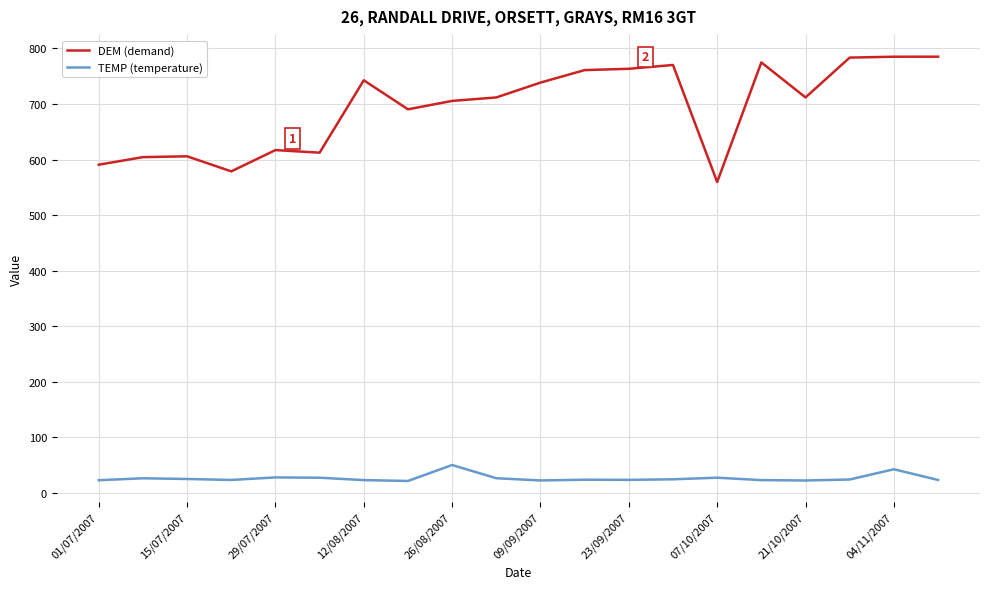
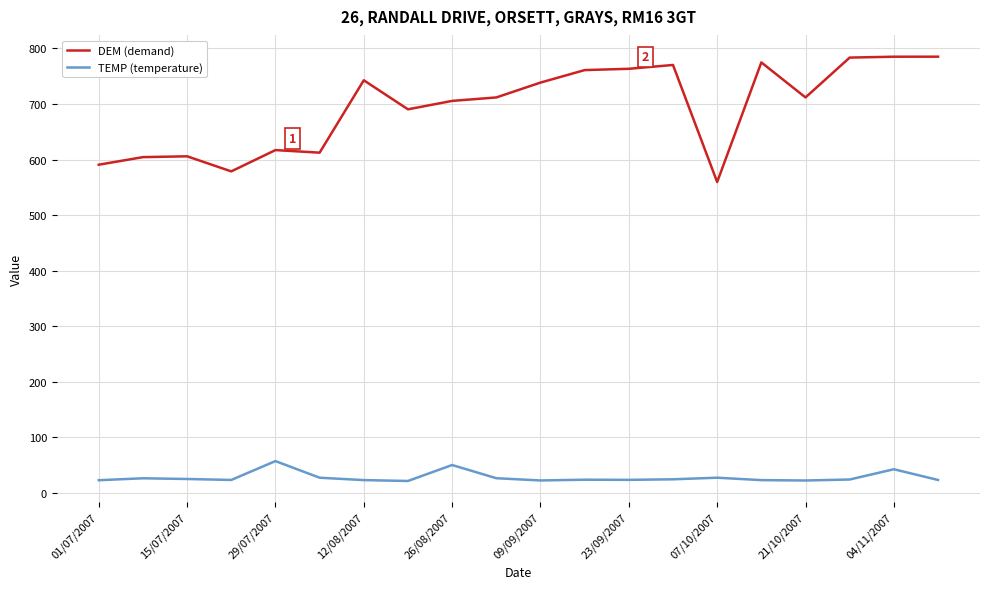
  {
    "DEM (demand)": {
      "01/07/2007": 590,
      "15/07/2007": 610,
      "12/08/2007": 740,
      "26/08/2007": 710,
      "09/09/2007": 740,
      "07/10/2007": 560,
      "21/10/2007": 710,
      "04/11/2007": 790
    },
    "TEMP (temperature)": {
      "01/07/2007": 20,
      "15/07/2007": 30,
-     "29/07/2007": 30,
+     "29/07/2007": 60,
      "12/08/2007": 20,
      "26/08/2007": 50,
      "09/09/2007": 20,
      "23/09/2007": 20,
      "07/10/2007": 30,
      "21/10/2007": 20,
      "04/11/2007": 40
    }
  }
